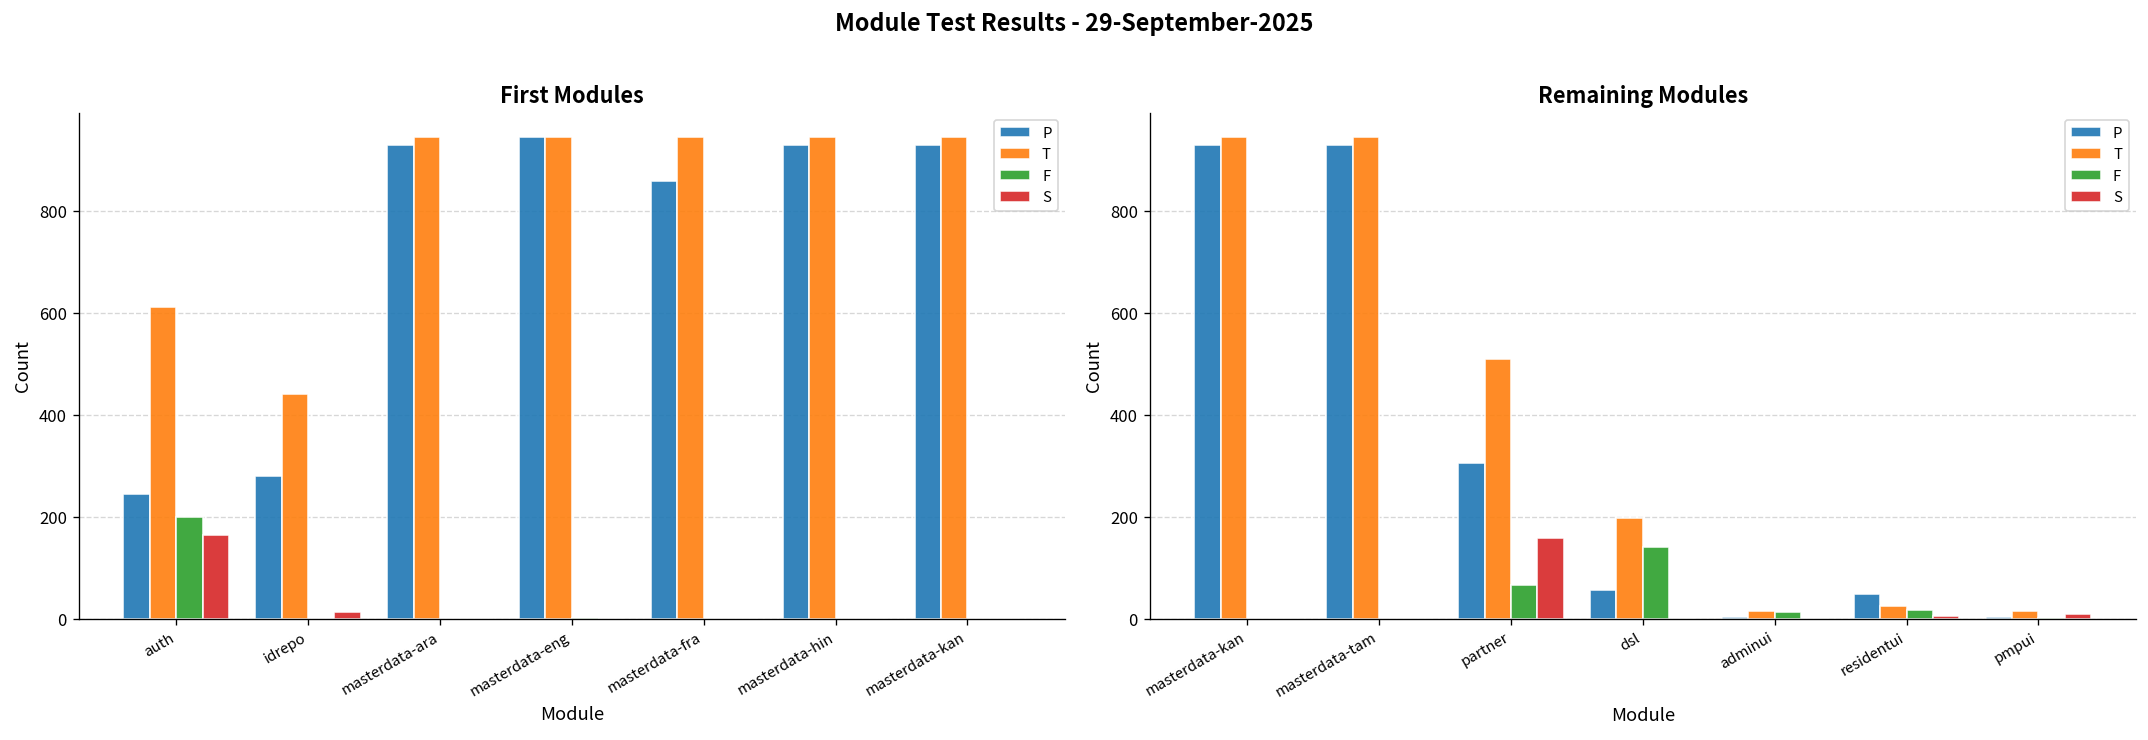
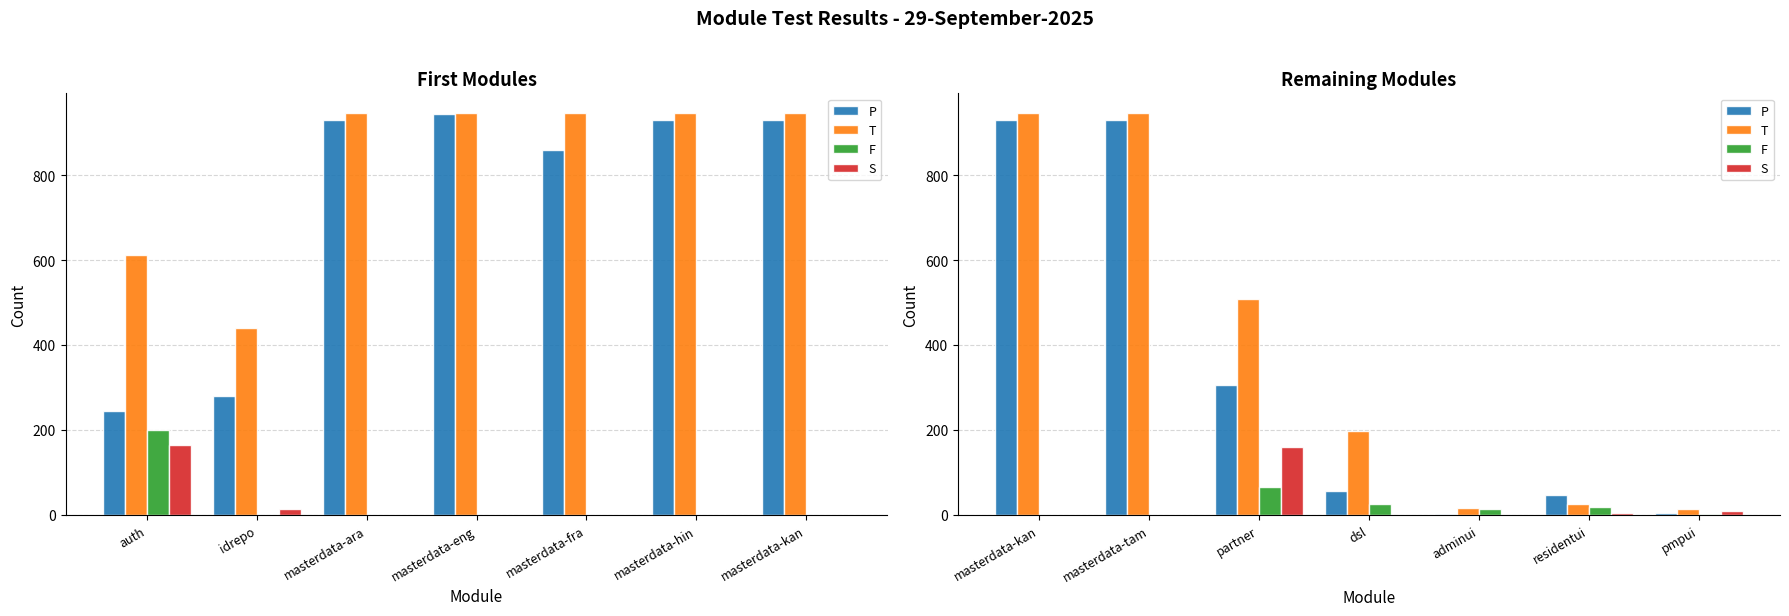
  {
    "First Modules": {
      "P": {
        "auth": 240,
        "idrepo": 280,
        "masterdata-ara": 930,
        "masterdata-eng": 940,
        "masterdata-fra": 860,
        "masterdata-hin": 930,
        "masterdata-kan": 930
      },
      "T": {
        "auth": 610,
        "idrepo": 440,
        "masterdata-ara": 950,
        "masterdata-eng": 950,
        "masterdata-fra": 950,
        "masterdata-hin": 950,
        "masterdata-kan": 950
      },
      "F": {
        "auth": 200,
        "idrepo": 0,
        "masterdata-ara": 0,
        "masterdata-fra": 0,
        "masterdata-hin": 0,
        "masterdata-kan": 0
      },
      "S": {
        "auth": 160,
        "idrepo": 10,
        "masterdata-ara": 0,
        "masterdata-eng": 0,
        "masterdata-fra": 0,
        "masterdata-hin": 0,
        "masterdata-kan": 0
      }
    },
    "Remaining Modules": {
      "P": {
        "masterdata-kan": 930,
        "masterdata-tam": 930,
        "partner": 310,
        "dsl": 60,
        "residentui": 50
      },
      "T": {
        "masterdata-kan": 950,
        "masterdata-tam": 950,
        "partner": 510,
        "dsl": 200,
        "adminui": 20,
        "residentui": 30,
        "pmpui": 20
      },
      "F": {
        "masterdata-kan": 0,
        "masterdata-tam": 0,
        "partner": 70,
-       "dsl": 140,
+       "dsl": 30,
        "adminui": 10,
        "residentui": 20
      },
      "S": {
        "masterdata-kan": 0,
        "masterdata-tam": 0,
        "partner": 160,
        "dsl": 0,
        "adminui": 0,
        "pmpui": 10
      }
    }
  }
